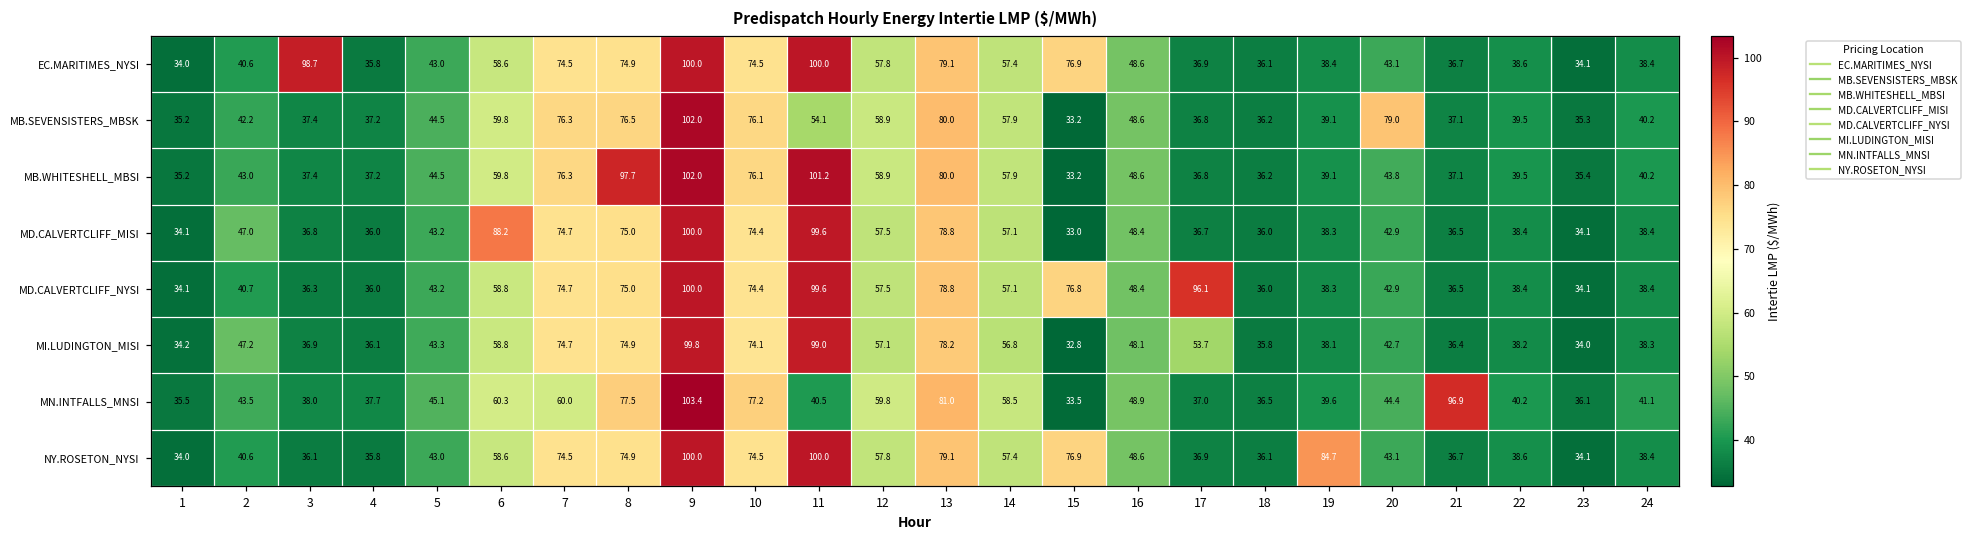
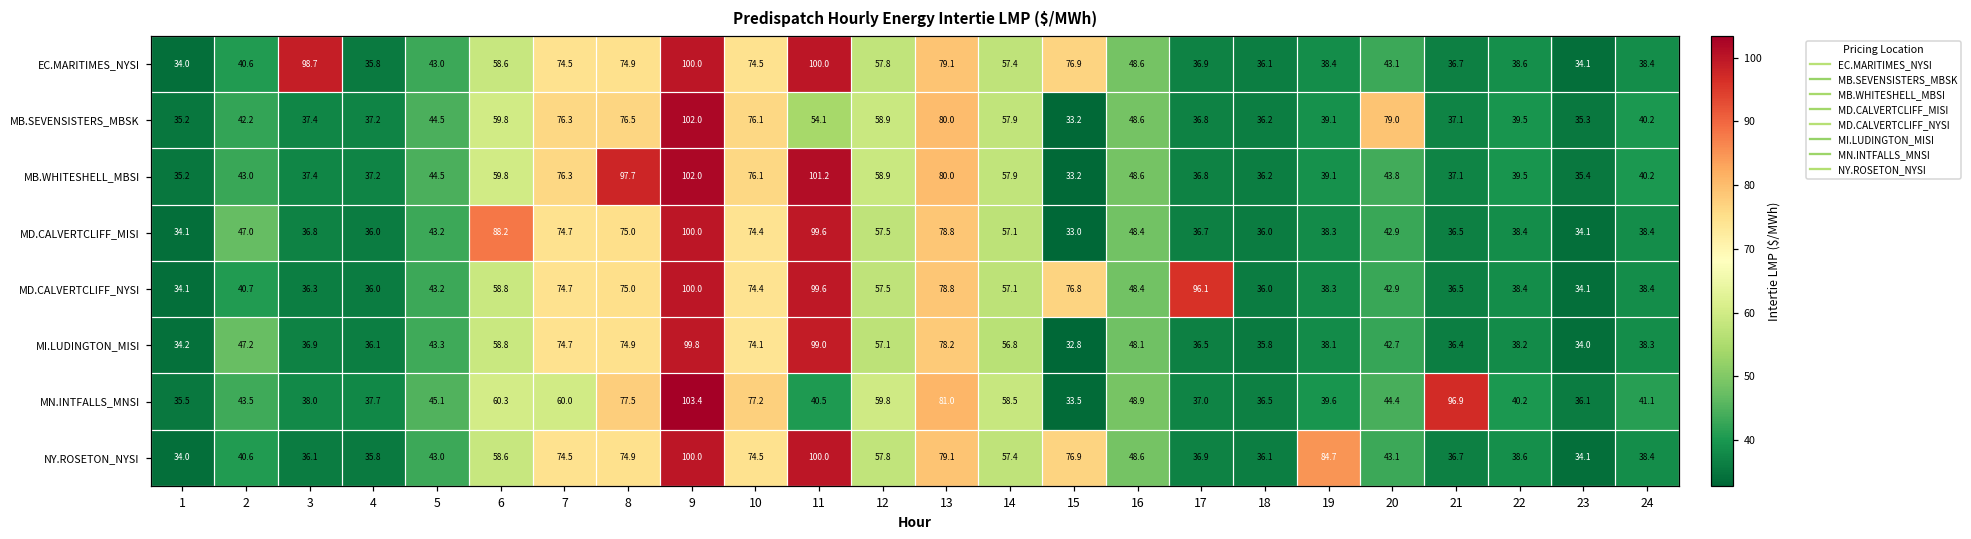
  {
    "EC.MARITIMES_NYSI": {
      "1": 34.0,
      "2": 40.6,
      "3": 98.7,
      "4": 35.8,
      "5": 43.0,
      "6": 58.6,
      "7": 74.5,
      "8": 74.9,
      "9": 100.0,
      "10": 74.5,
      "11": 100.0,
      "12": 57.8,
      "13": 79.1,
      "14": 57.4,
      "15": 76.9,
      "16": 48.6,
      "17": 36.9,
      "18": 36.1,
      "19": 38.4,
      "20": 43.1,
      "21": 36.7,
      "22": 38.6,
      "23": 34.1,
      "24": 38.4
    },
    "MB.SEVENSISTERS_MBSK": {
      "1": 35.2,
      "2": 42.2,
      "3": 37.4,
      "4": 37.2,
      "5": 44.5,
      "6": 59.8,
      "7": 76.3,
      "8": 76.5,
      "9": 102.0,
      "10": 76.1,
      "11": 54.1,
      "12": 58.9,
      "13": 80.0,
      "14": 57.9,
      "15": 33.2,
      "16": 48.6,
      "17": 36.8,
      "18": 36.2,
      "19": 39.1,
      "20": 79.0,
      "21": 37.1,
      "22": 39.5,
      "23": 35.3,
      "24": 40.2
    },
    "MB.WHITESHELL_MBSI": {
      "1": 35.2,
      "2": 43.0,
      "3": 37.4,
      "4": 37.2,
      "5": 44.5,
      "6": 59.8,
      "7": 76.3,
      "8": 97.7,
      "9": 102.0,
      "10": 76.1,
      "11": 101.2,
      "12": 58.9,
      "13": 80.0,
      "14": 57.9,
      "15": 33.2,
      "16": 48.6,
      "17": 36.8,
      "18": 36.2,
      "19": 39.1,
      "20": 43.8,
      "21": 37.1,
      "22": 39.5,
      "23": 35.4,
      "24": 40.2
    },
    "MD.CALVERTCLIFF_MISI": {
      "1": 34.1,
      "2": 47.0,
      "3": 36.8,
      "4": 36.0,
      "5": 43.2,
      "6": 88.2,
      "7": 74.7,
      "8": 75.0,
      "9": 100.0,
      "10": 74.4,
      "11": 99.6,
      "12": 57.5,
      "13": 78.8,
      "14": 57.1,
      "15": 33.0,
      "16": 48.4,
      "17": 36.7,
      "18": 36.0,
      "19": 38.3,
      "20": 42.9,
      "21": 36.5,
      "22": 38.4,
      "23": 34.1,
      "24": 38.4
    },
    "MD.CALVERTCLIFF_NYSI": {
      "1": 34.1,
      "2": 40.7,
      "3": 36.3,
      "4": 36.0,
      "5": 43.2,
      "6": 58.8,
      "7": 74.7,
      "8": 75.0,
      "9": 100.0,
      "10": 74.4,
      "11": 99.6,
      "12": 57.5,
      "13": 78.8,
      "14": 57.1,
      "15": 76.8,
      "16": 48.4,
      "17": 96.1,
      "18": 36.0,
      "19": 38.3,
      "20": 42.9,
      "21": 36.5,
      "22": 38.4,
      "23": 34.1,
      "24": 38.4
    },
    "MI.LUDINGTON_MISI": {
      "1": 34.2,
      "2": 47.2,
      "3": 36.9,
      "4": 36.1,
      "5": 43.3,
      "6": 58.8,
      "7": 74.7,
      "8": 74.9,
      "9": 99.8,
      "10": 74.1,
      "11": 99.0,
      "12": 57.1,
      "13": 78.2,
      "14": 56.8,
      "15": 32.8,
      "16": 48.1,
-     "17": 53.7,
+     "17": 36.5,
      "18": 35.8,
      "19": 38.1,
      "20": 42.7,
      "21": 36.4,
      "22": 38.2,
      "23": 34.0,
      "24": 38.3
    },
    "MN.INTFALLS_MNSI": {
      "1": 35.5,
      "2": 43.5,
      "3": 38.0,
      "4": 37.7,
      "5": 45.1,
      "6": 60.3,
      "7": 60.0,
      "8": 77.5,
      "9": 103.4,
      "10": 77.2,
      "11": 40.5,
      "12": 59.8,
      "13": 81.0,
      "14": 58.5,
      "15": 33.5,
      "16": 48.9,
      "17": 37.0,
      "18": 36.5,
      "19": 39.6,
      "20": 44.4,
      "21": 96.9,
      "22": 40.2,
      "23": 36.1,
      "24": 41.1
    },
    "NY.ROSETON_NYSI": {
      "1": 34.0,
      "2": 40.6,
      "3": 36.1,
      "4": 35.8,
      "5": 43.0,
      "6": 58.6,
      "7": 74.5,
      "8": 74.9,
      "9": 100.0,
      "10": 74.5,
      "11": 100.0,
      "12": 57.8,
      "13": 79.1,
      "14": 57.4,
      "15": 76.9,
      "16": 48.6,
      "17": 36.9,
      "18": 36.1,
      "19": 84.7,
      "20": 43.1,
      "21": 36.7,
      "22": 38.6,
      "23": 34.1,
      "24": 38.4
    }
  }
